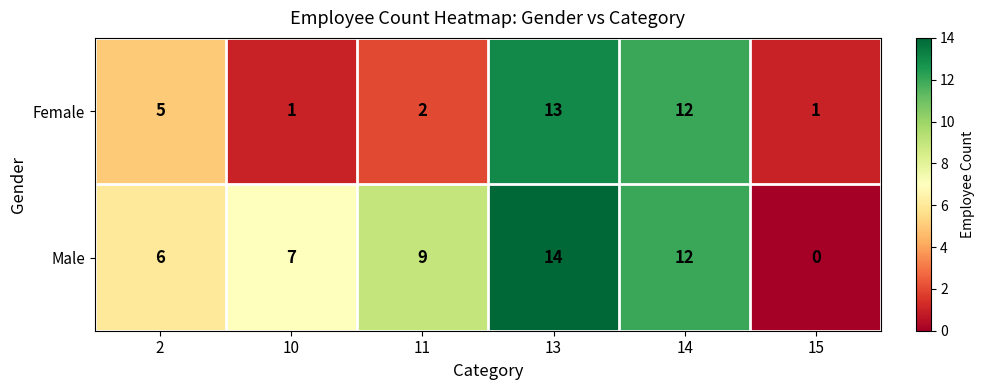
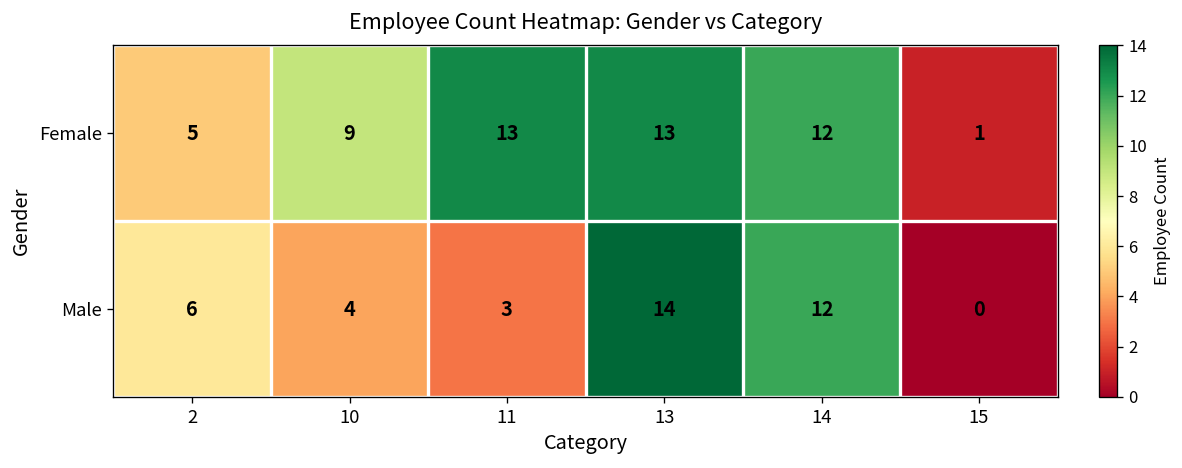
  {
    "Female": {
      "2": 5,
-     "10": 1,
-     "11": 2,
+     "10": 9,
+     "11": 13,
      "13": 13,
      "14": 12,
      "15": 1
    },
    "Male": {
      "2": 6,
-     "10": 7,
-     "11": 9,
+     "10": 4,
+     "11": 3,
      "13": 14,
      "14": 12,
      "15": 0
    }
  }
